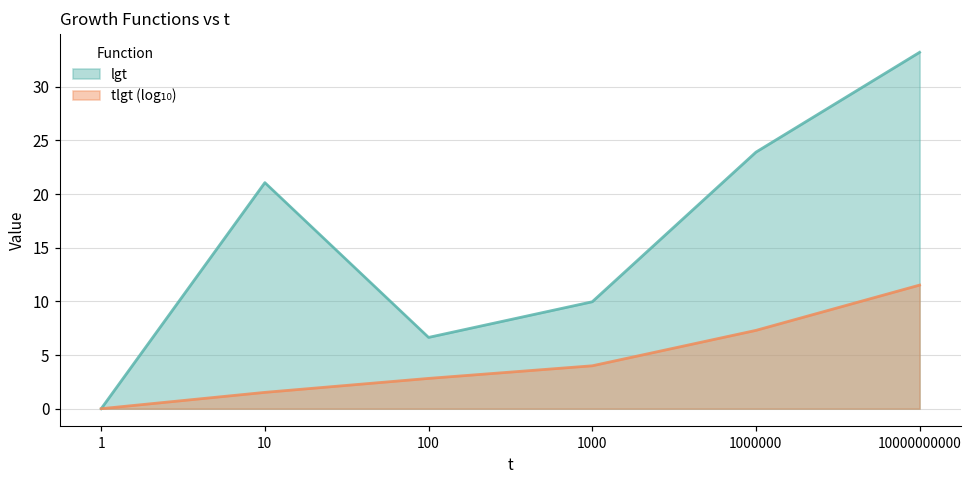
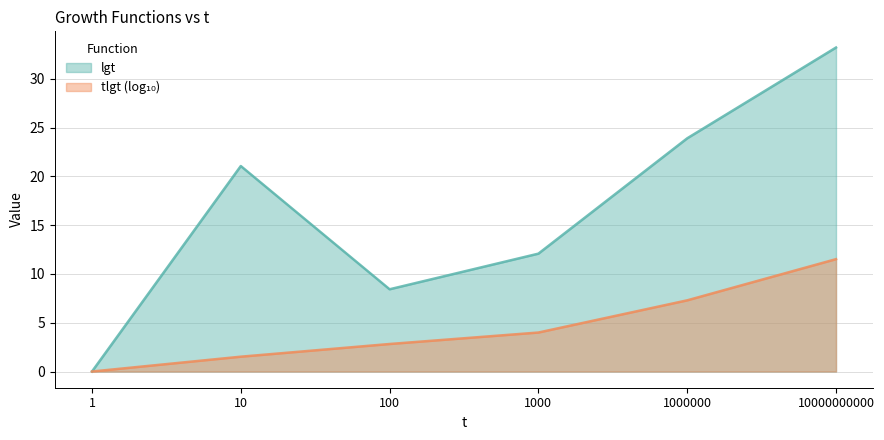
  {
    "lgt": {
      "10": 21,
-     "100": 7,
-     "1000": 10,
+     "100": 8,
+     "1000": 12,
      "1000000": 24,
      "10000000000": 33
    },
    "tlgt (log₁₀)": {
      "10": 2,
      "100": 3,
      "1000": 4,
      "1000000": 7,
      "10000000000": 12
    }
  }
